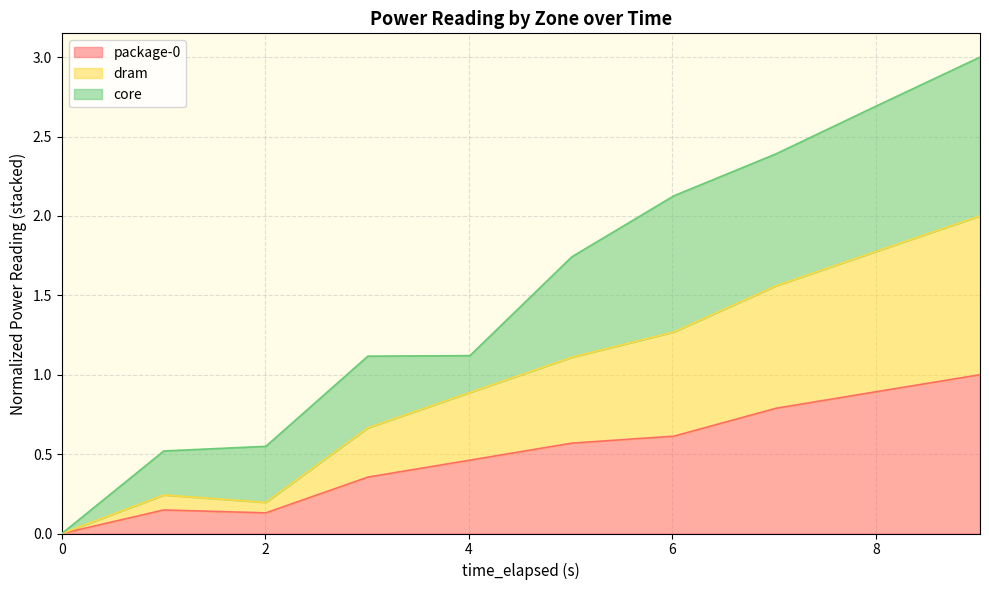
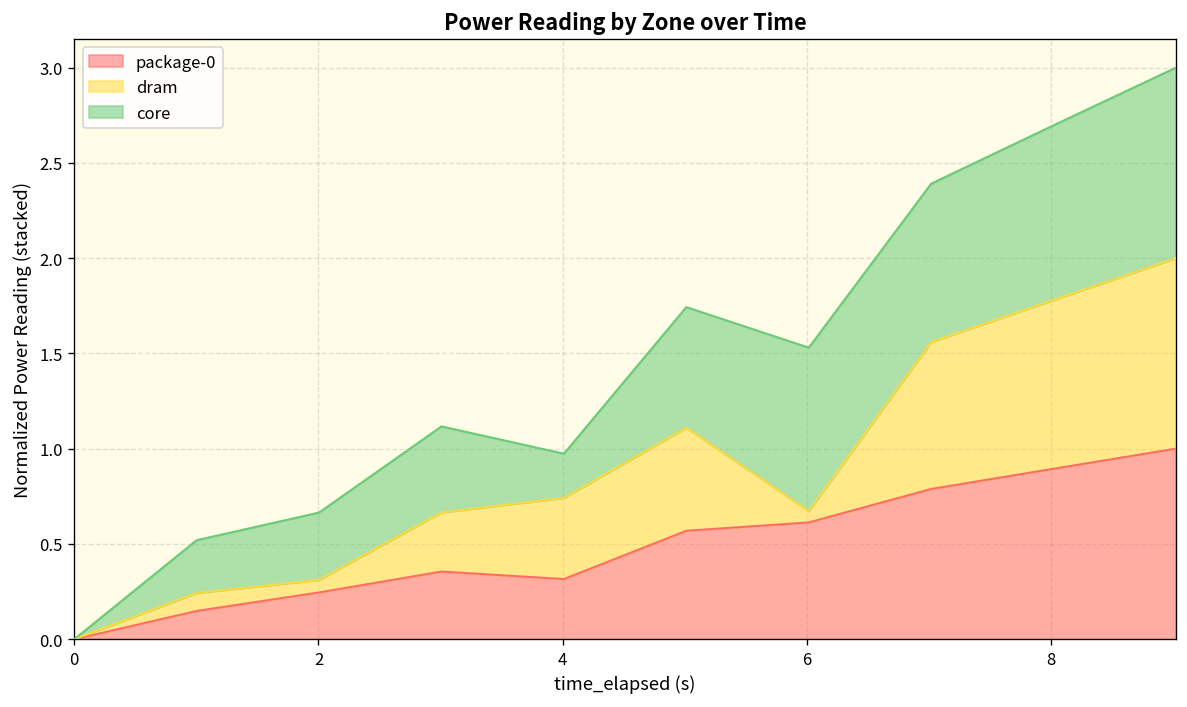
  {
    "package-0": {
-     "2": 0.13,
-     "4": 0.46,
+     "2": 0.25,
+     "4": 0.32,
      "6": 0.61
    },
    "dram": {
      "2": 0.07,
      "4": 0.43,
-     "6": 0.66
+     "6": 0.06
    },
    "core": {
      "2": 0.35,
      "4": 0.23,
      "6": 0.86
    }
  }
